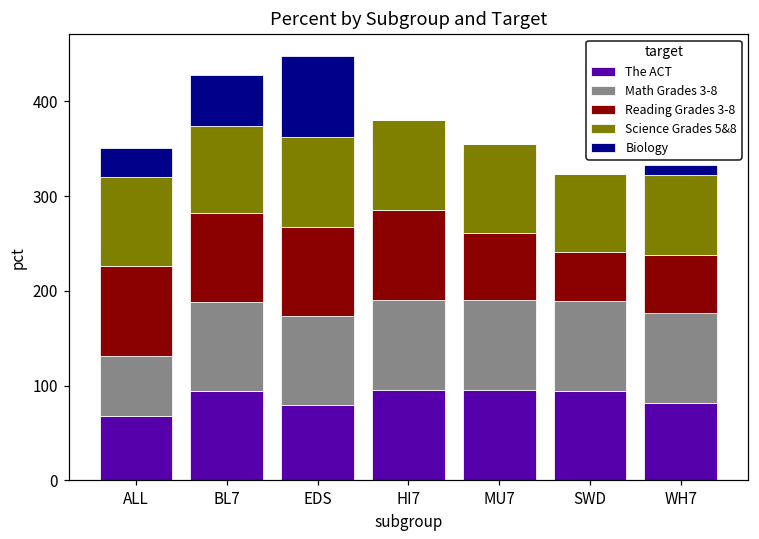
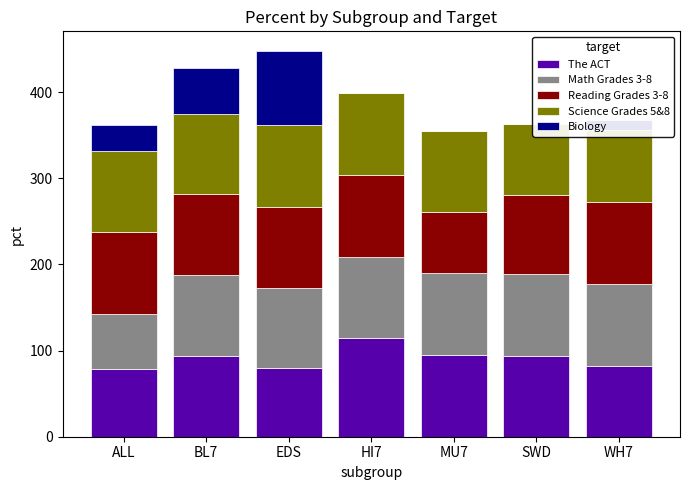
  {
    "The ACT": {
-     "ALL": 70,
+     "ALL": 80,
      "BL7": 90,
      "EDS": 80,
-     "HI7": 100,
+     "HI7": 110,
      "MU7": 100,
      "SWD": 90,
      "WH7": 80
    },
    "Math Grades 3-8": {
      "ALL": 60,
      "BL7": 90,
      "EDS": 90,
      "HI7": 100,
      "MU7": 100,
      "SWD": 100,
      "WH7": 100
    },
    "Reading Grades 3-8": {
      "ALL": 100,
      "BL7": 90,
      "EDS": 90,
      "HI7": 100,
      "MU7": 70,
-     "SWD": 50,
-     "WH7": 60
+     "SWD": 90,
+     "WH7": 100
    },
    "Science Grades 5&8": {
      "ALL": 90,
      "BL7": 90,
      "EDS": 100,
      "HI7": 100,
      "MU7": 90
    },
    "Biology": {
      "ALL": 30,
      "BL7": 50,
      "EDS": 90,
      "HI7": 0,
      "MU7": 0
    }
  }
